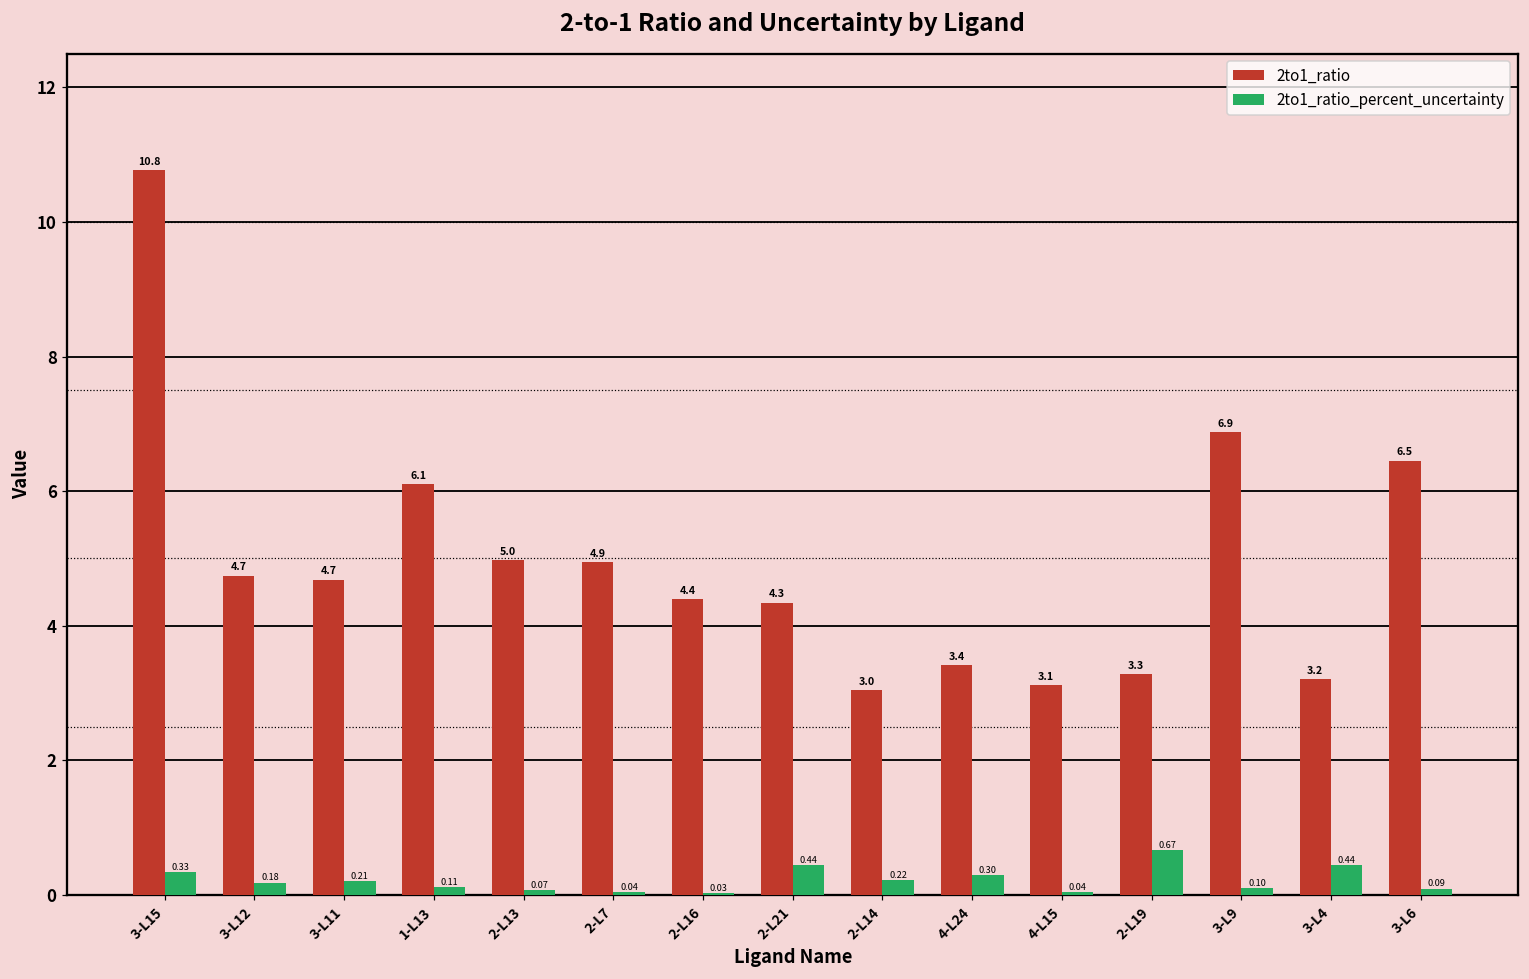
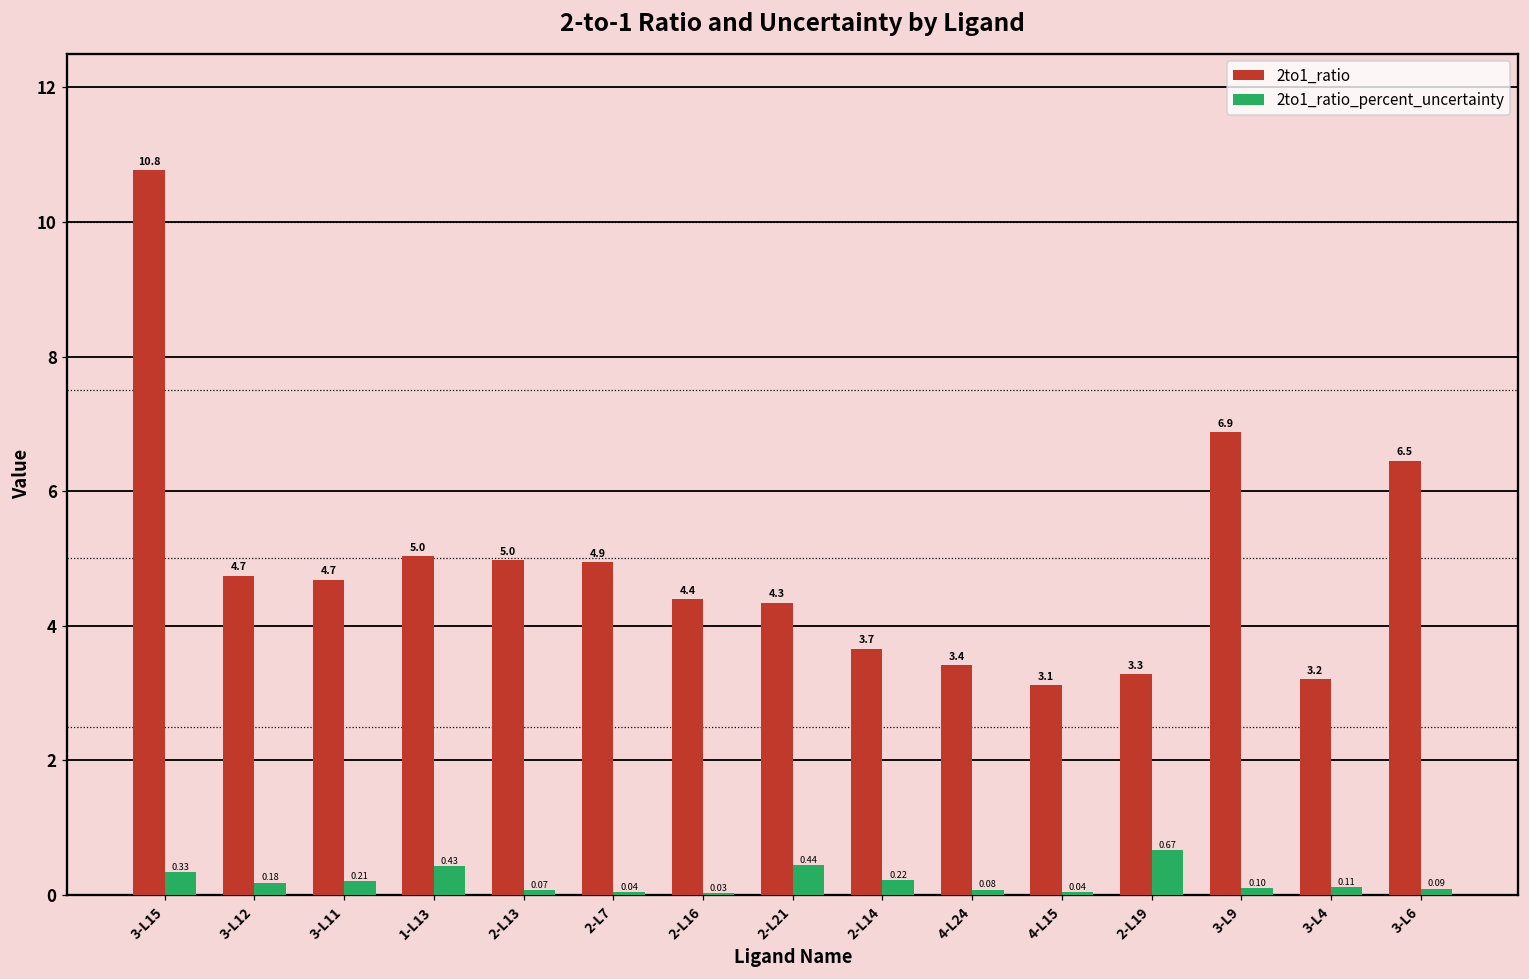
  {
    "2to1_ratio": {
      "3-L15": 10.8,
      "3-L12": 4.7,
      "3-L11": 4.7,
-     "1-L13": 6.1,
+     "1-L13": 5.0,
      "2-L13": 5.0,
      "2-L7": 4.9,
      "2-L16": 4.4,
      "2-L21": 4.3,
-     "2-L14": 3.0,
+     "2-L14": 3.7,
      "4-L24": 3.4,
      "4-L15": 3.1,
      "2-L19": 3.3,
      "3-L9": 6.9,
      "3-L4": 3.2,
      "3-L6": 6.5
    },
    "2to1_ratio_percent_uncertainty": {
      "3-L15": 0.33,
      "3-L12": 0.18,
      "3-L11": 0.21,
-     "1-L13": 0.11,
+     "1-L13": 0.43,
      "2-L13": 0.07,
      "2-L7": 0.04,
      "2-L16": 0.03,
      "2-L21": 0.44,
      "2-L14": 0.22,
-     "4-L24": 0.30,
+     "4-L24": 0.08,
      "4-L15": 0.04,
      "2-L19": 0.67,
      "3-L9": 0.10,
-     "3-L4": 0.44,
+     "3-L4": 0.11,
      "3-L6": 0.09
    }
  }
